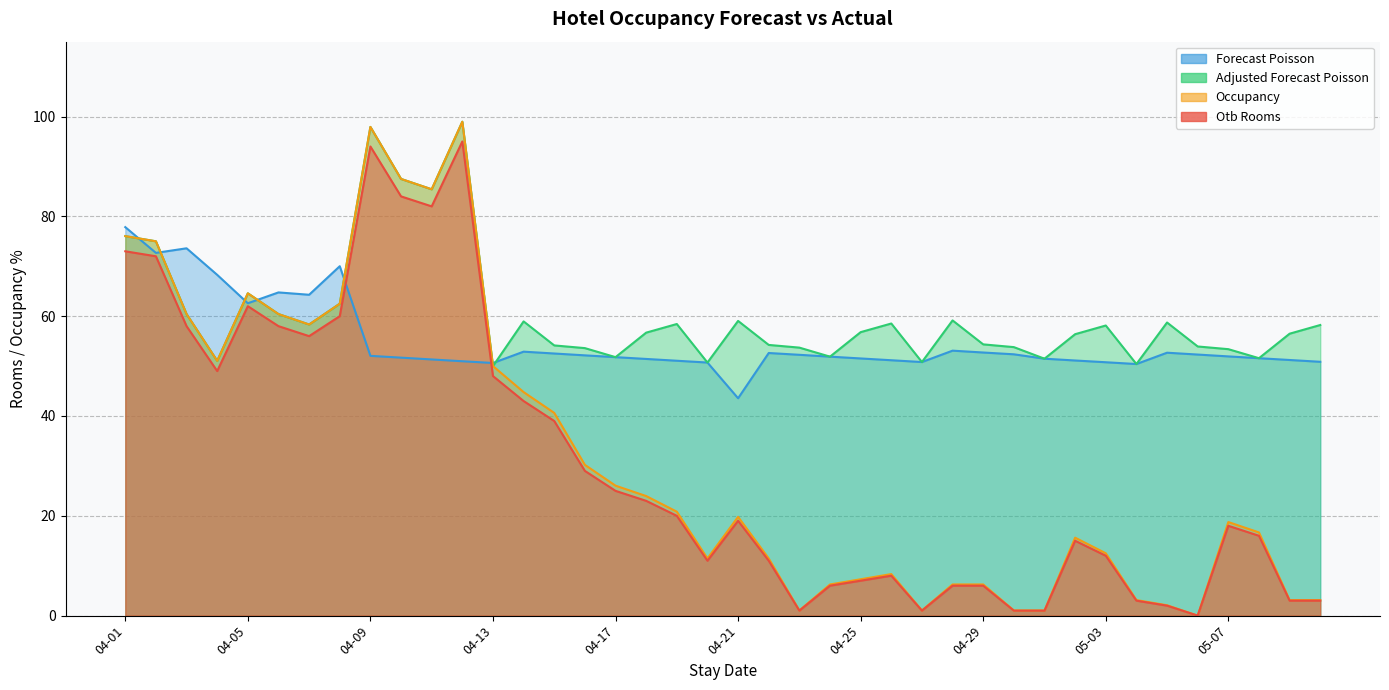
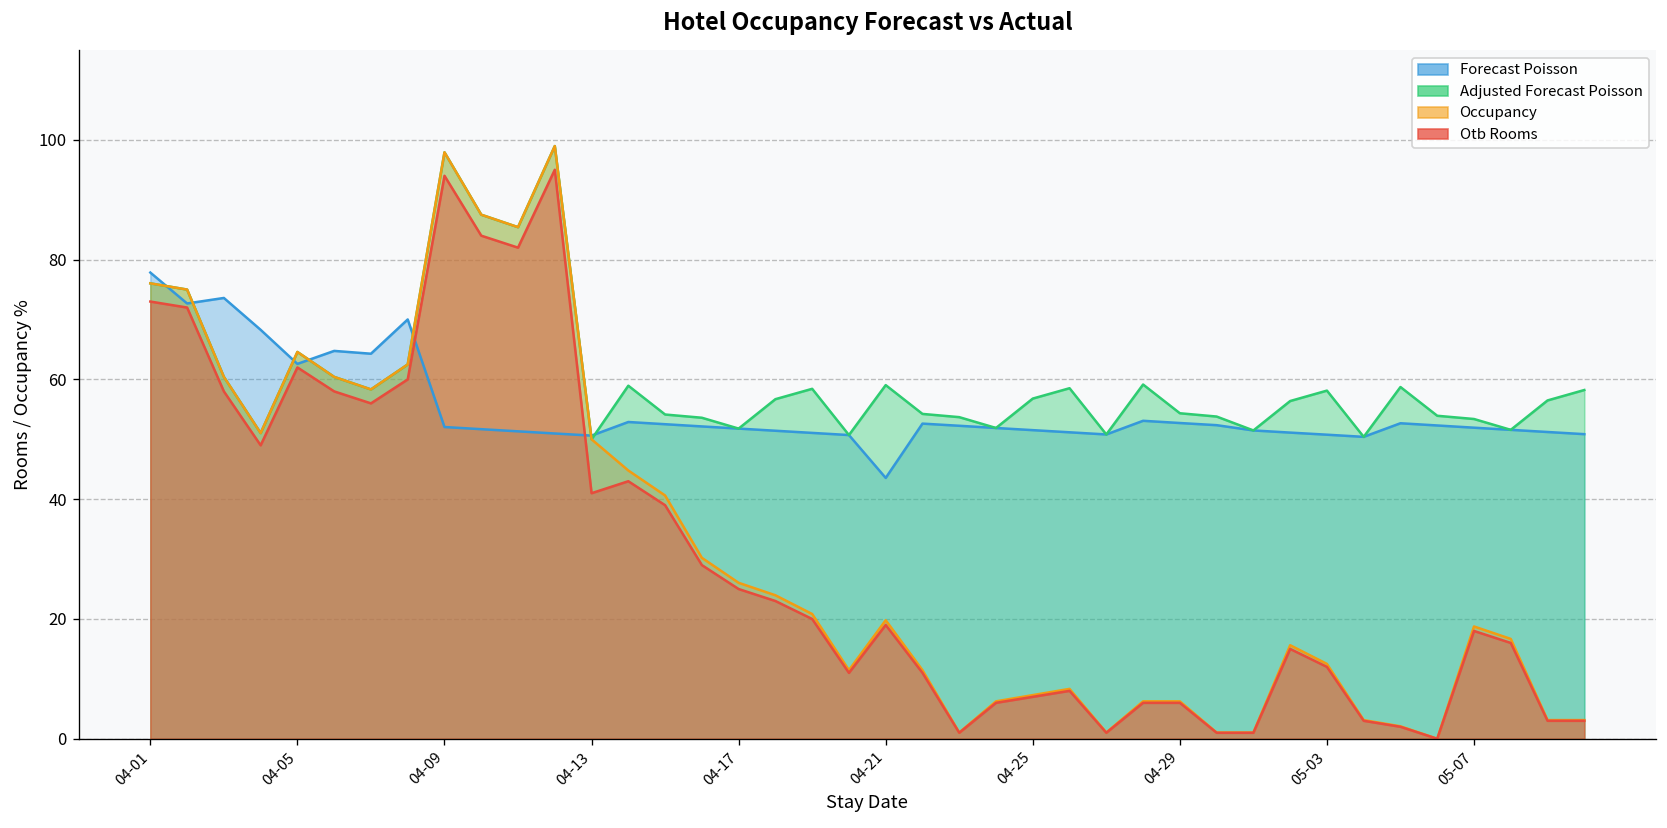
  {
    "Forecast Poisson": {
      "04-01": 78,
      "04-05": 63,
      "04-09": 52,
      "04-13": 51,
      "04-21": 44,
      "04-25": 52,
      "04-29": 53,
      "05-03": 51,
      "05-07": 52
    },
    "Adjusted Forecast Poisson": {
      "04-21": 59,
      "04-25": 57,
      "04-29": 54,
      "05-03": 58,
      "05-07": 53
    },
    "Occupancy": {
      "04-17": 26,
      "04-21": 20,
      "05-07": 19
    },
    "Otb Rooms": {
      "04-01": 73,
      "04-05": 62,
      "04-09": 94,
-     "04-13": 48,
+     "04-13": 41,
      "04-17": 25,
      "04-21": 19,
      "05-07": 18
    }
  }
